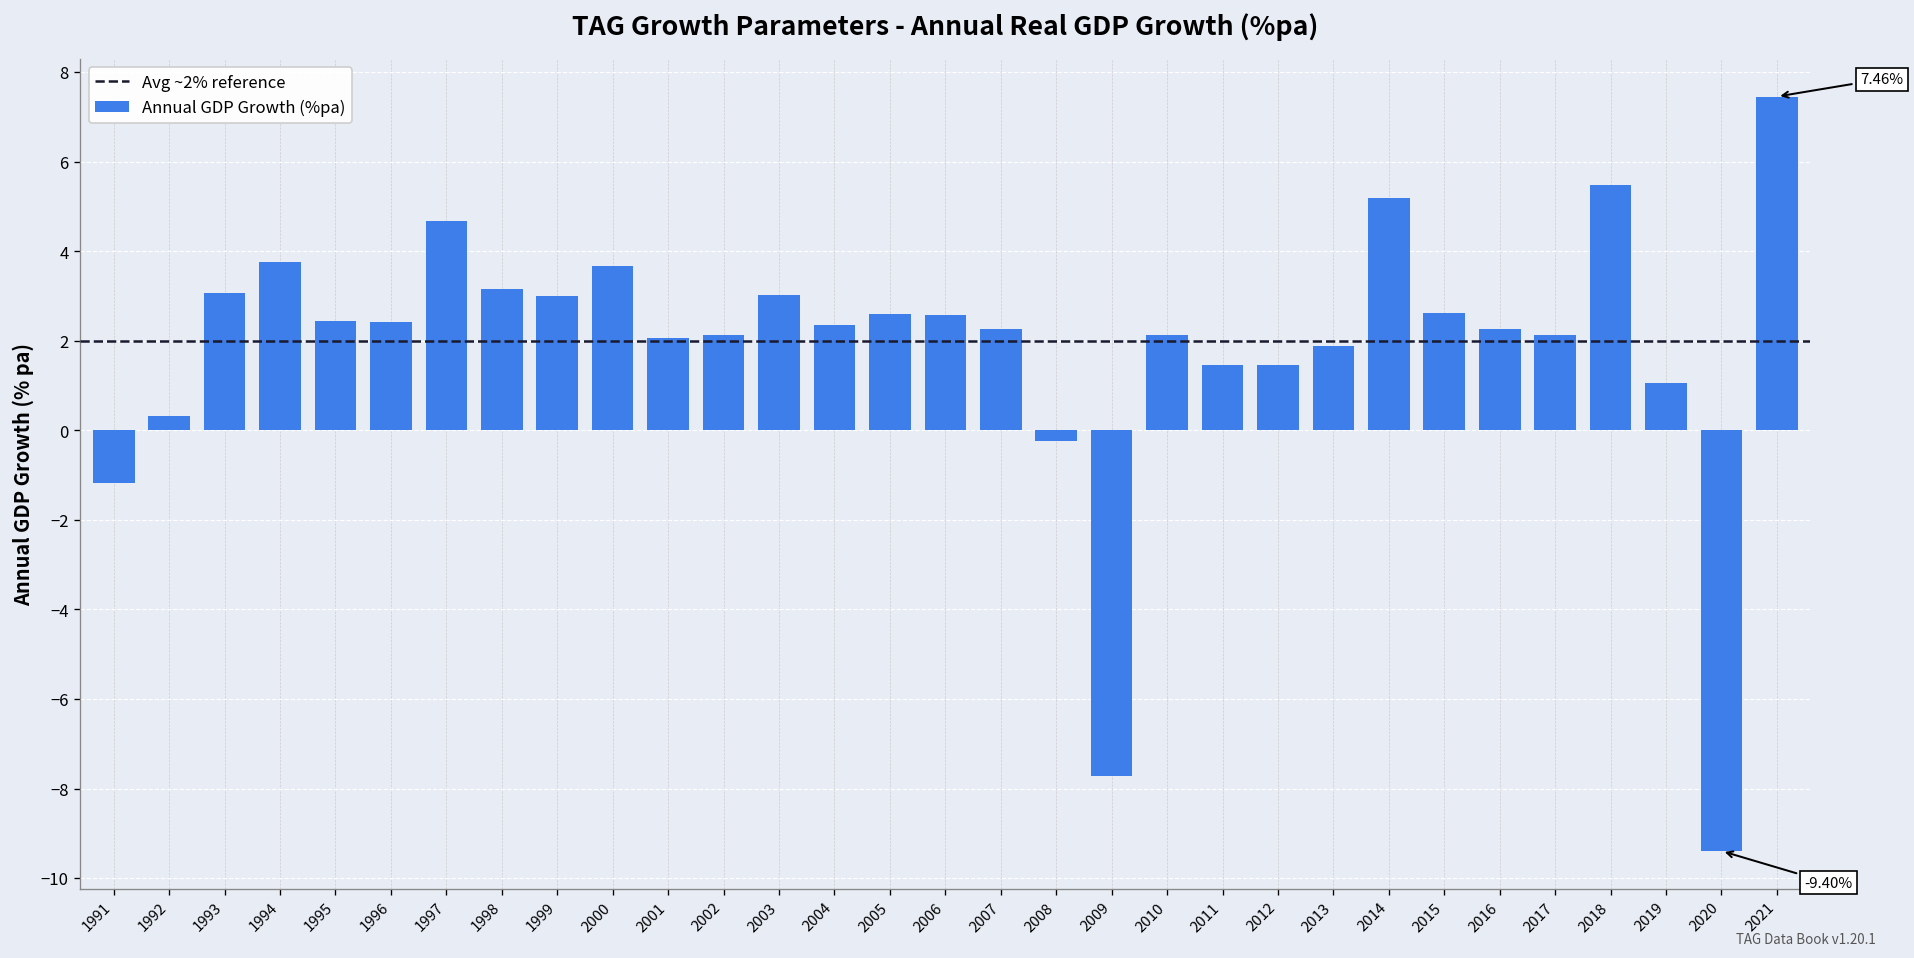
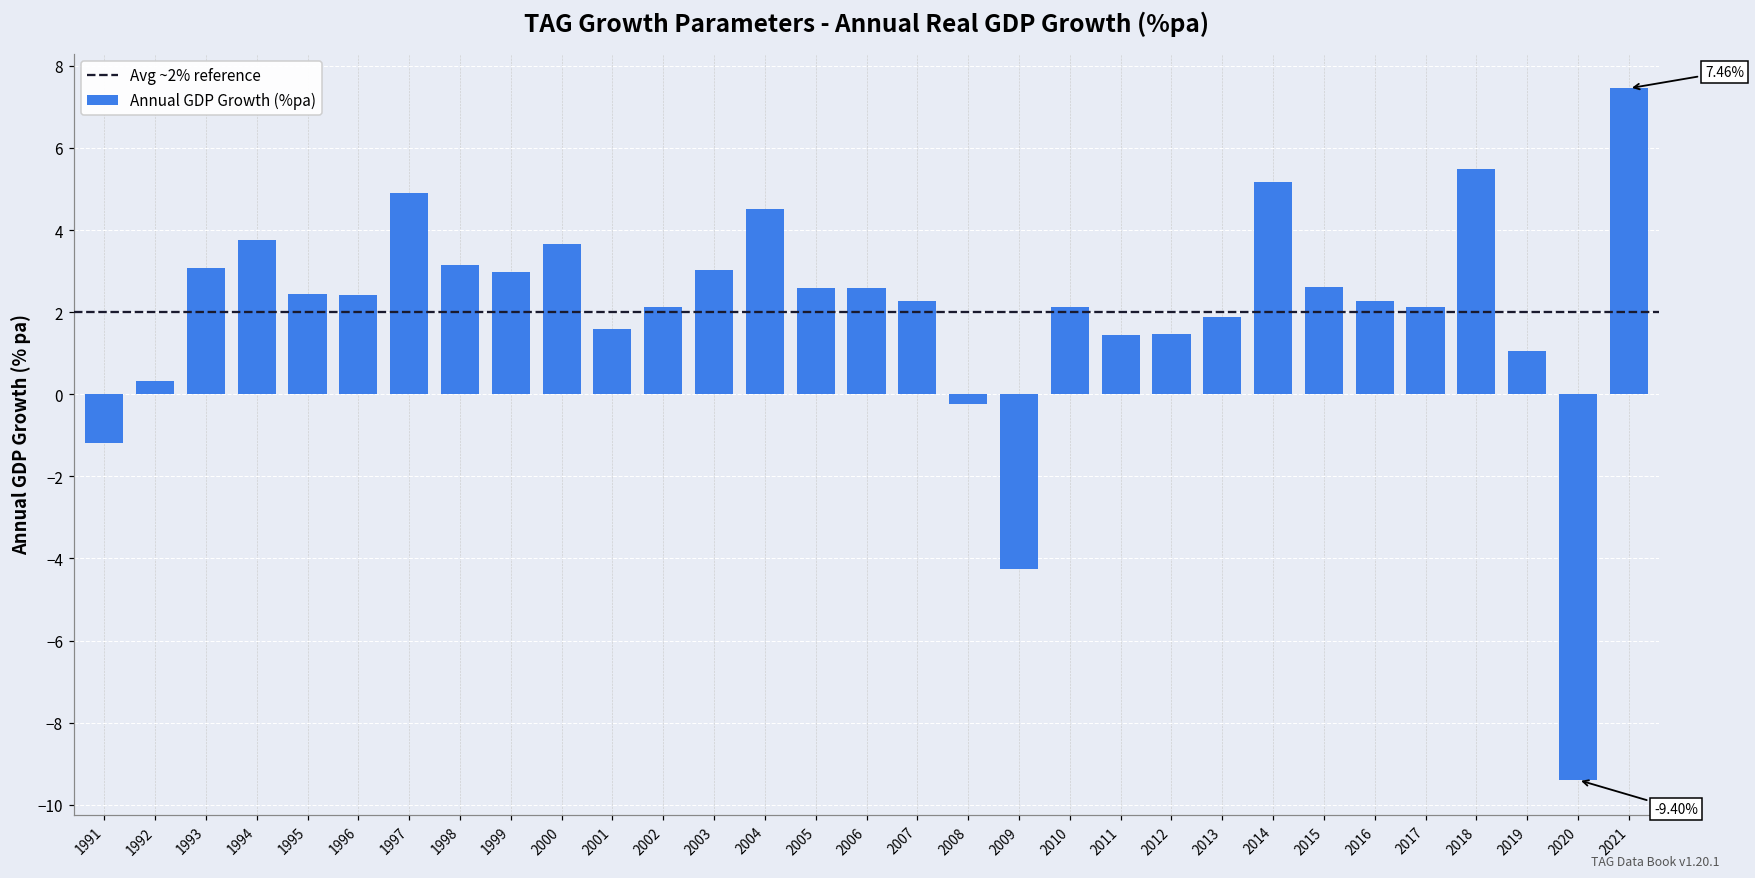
  {
    "1991": -1.2,
    "1992": 0.3,
    "1993": 3.1,
    "1994": 3.8,
    "1995": 2.4,
    "1996": 2.4,
-   "1997": 4.7,
+   "1997": 4.9,
    "1998": 3.2,
    "1999": 3.0,
    "2000": 3.7,
-   "2001": 2.1,
+   "2001": 1.6,
    "2002": 2.1,
    "2003": 3.0,
-   "2004": 2.4,
+   "2004": 4.5,
    "2005": 2.6,
    "2006": 2.6,
    "2007": 2.3,
    "2008": -0.2,
-   "2009": -7.7,
+   "2009": -4.2,
    "2010": 2.1,
    "2011": 1.5,
    "2012": 1.5,
    "2013": 1.9,
    "2014": 5.2,
    "2015": 2.6,
    "2016": 2.3,
    "2017": 2.1,
    "2018": 5.5,
    "2019": 1.1
  }
